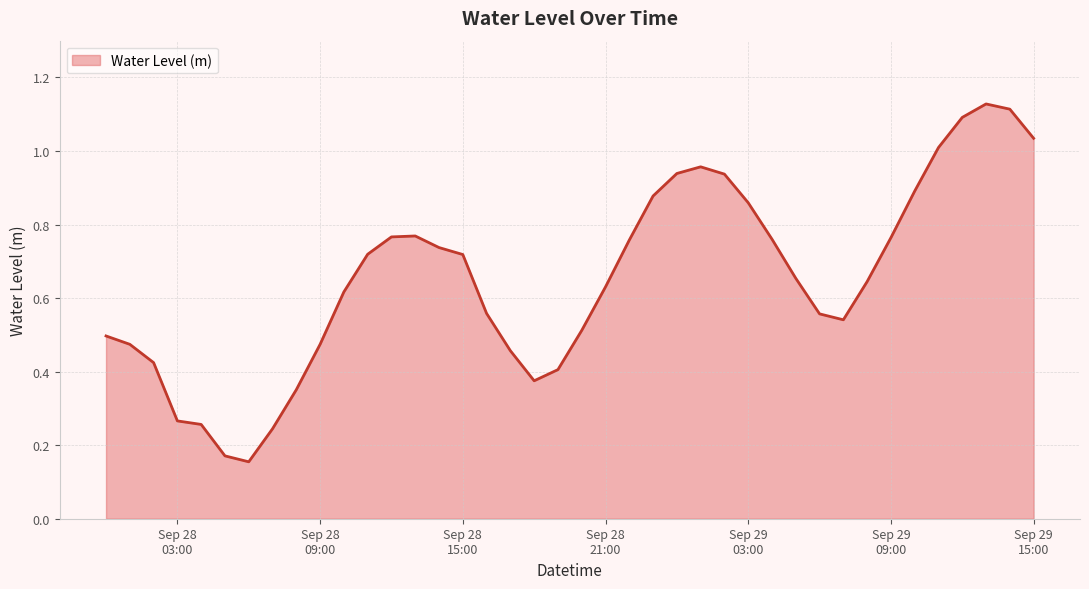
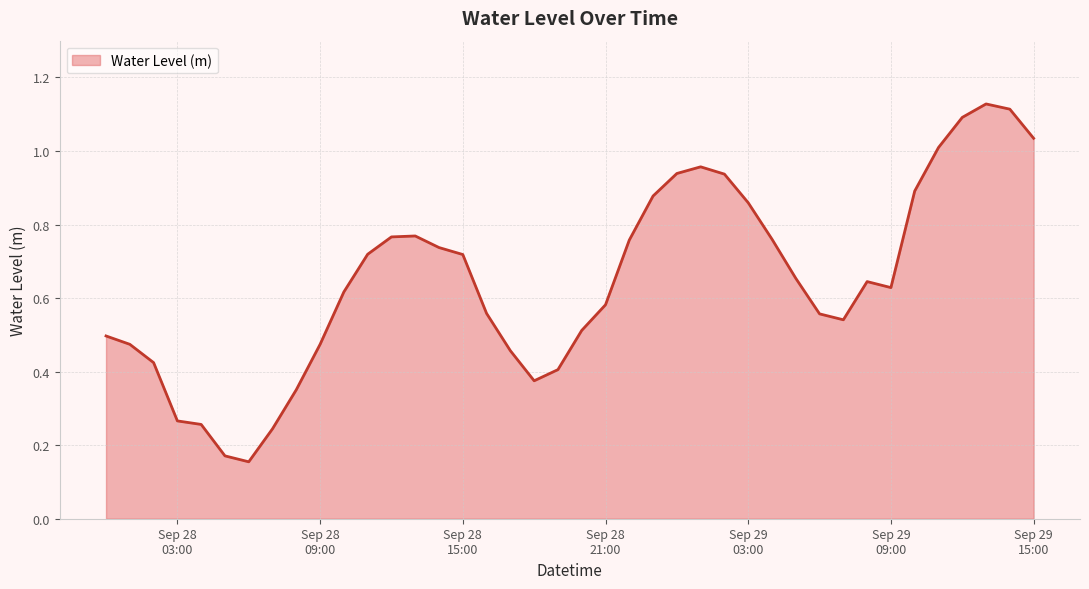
  {
    "Sep 28 03:00": 0.27,
    "Sep 28 09:00": 0.47,
    "Sep 28 15:00": 0.72,
-   "Sep 28 21:00": 0.63,
+   "Sep 28 21:00": 0.58,
    "Sep 29 03:00": 0.86,
-   "Sep 29 09:00": 0.76,
+   "Sep 29 09:00": 0.63,
    "Sep 29 15:00": 1.03
  }
